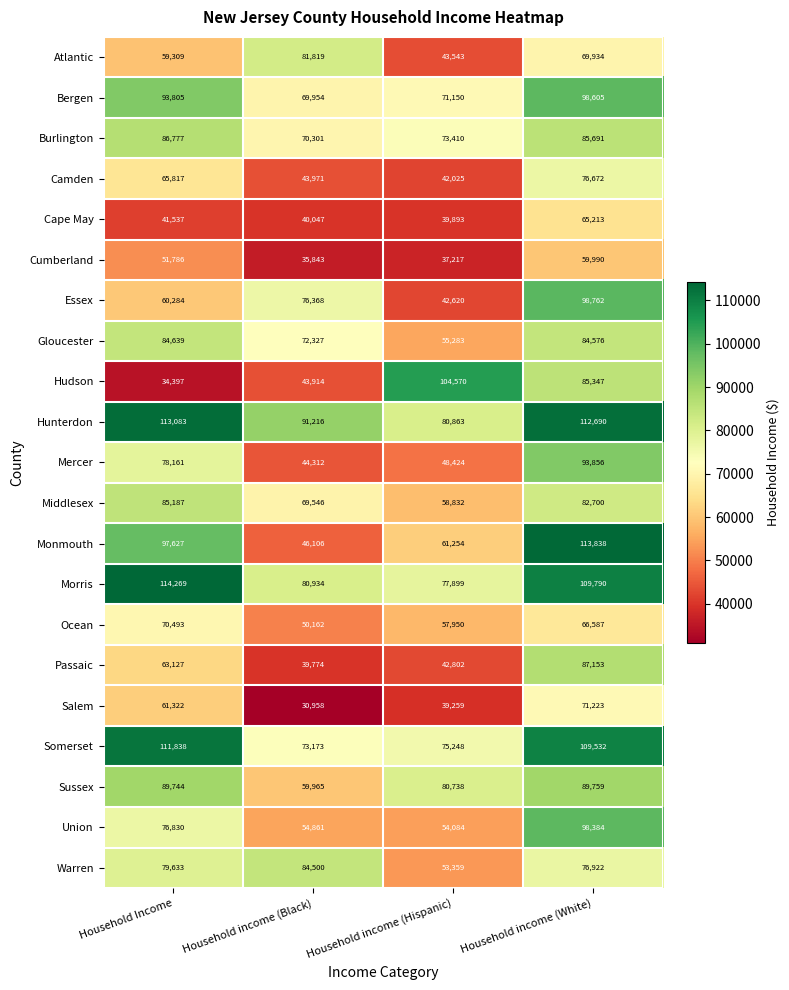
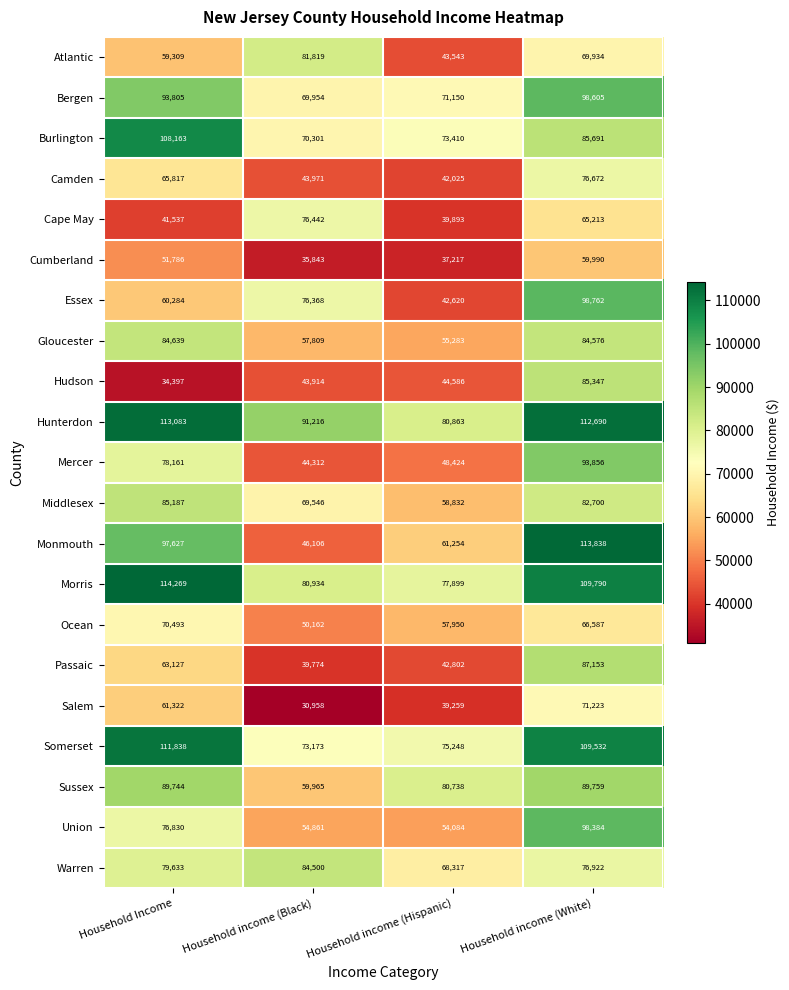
  {
    "Atlantic": {
      "Household Income": "59,309",
      "Household income (Black)": "81,819",
      "Household income (Hispanic)": "43,543",
      "Household income (White)": "69,934"
    },
    "Bergen": {
      "Household Income": "93,805",
      "Household income (Black)": "69,954",
      "Household income (Hispanic)": "71,150",
      "Household income (White)": "98,605"
    },
    "Burlington": {
-     "Household Income": "86,777",
+     "Household Income": "108,163",
      "Household income (Black)": "70,301",
      "Household income (Hispanic)": "73,410",
      "Household income (White)": "85,691"
    },
    "Camden": {
      "Household Income": "65,817",
      "Household income (Black)": "43,971",
      "Household income (Hispanic)": "42,025",
      "Household income (White)": "76,672"
    },
    "Cape May": {
      "Household Income": "41,537",
-     "Household income (Black)": "40,047",
+     "Household income (Black)": "76,442",
      "Household income (Hispanic)": "39,893",
      "Household income (White)": "65,213"
    },
    "Cumberland": {
      "Household Income": "51,786",
      "Household income (Black)": "35,843",
      "Household income (Hispanic)": "37,217",
      "Household income (White)": "59,990"
    },
    "Essex": {
      "Household Income": "60,284",
      "Household income (Black)": "76,368",
      "Household income (Hispanic)": "42,620",
      "Household income (White)": "98,762"
    },
    "Gloucester": {
      "Household Income": "84,639",
-     "Household income (Black)": "72,327",
+     "Household income (Black)": "57,809",
      "Household income (Hispanic)": "55,283",
      "Household income (White)": "84,576"
    },
    "Hudson": {
      "Household Income": "34,397",
      "Household income (Black)": "43,914",
-     "Household income (Hispanic)": "104,570",
+     "Household income (Hispanic)": "44,586",
      "Household income (White)": "85,347"
    },
    "Hunterdon": {
      "Household Income": "113,083",
      "Household income (Black)": "91,216",
      "Household income (Hispanic)": "80,863",
      "Household income (White)": "112,690"
    },
    "Mercer": {
      "Household Income": "78,161",
      "Household income (Black)": "44,312",
      "Household income (Hispanic)": "48,424",
      "Household income (White)": "93,856"
    },
    "Middlesex": {
      "Household Income": "85,187",
      "Household income (Black)": "69,546",
      "Household income (Hispanic)": "58,832",
      "Household income (White)": "82,700"
    },
    "Monmouth": {
      "Household Income": "97,627",
      "Household income (Black)": "46,106",
      "Household income (Hispanic)": "61,254",
      "Household income (White)": "113,838"
    },
    "Morris": {
      "Household Income": "114,269",
      "Household income (Black)": "80,934",
      "Household income (Hispanic)": "77,899",
      "Household income (White)": "109,790"
    },
    "Ocean": {
      "Household Income": "70,493",
      "Household income (Black)": "50,162",
      "Household income (Hispanic)": "57,950",
      "Household income (White)": "66,587"
    },
    "Passaic": {
      "Household Income": "63,127",
      "Household income (Black)": "39,774",
      "Household income (Hispanic)": "42,802",
      "Household income (White)": "87,153"
    },
    "Salem": {
      "Household Income": "61,322",
      "Household income (Black)": "30,958",
      "Household income (Hispanic)": "39,259",
      "Household income (White)": "71,223"
    },
    "Somerset": {
      "Household Income": "111,838",
      "Household income (Black)": "73,173",
      "Household income (Hispanic)": "75,248",
      "Household income (White)": "109,532"
    },
    "Sussex": {
      "Household Income": "89,744",
      "Household income (Black)": "59,965",
      "Household income (Hispanic)": "80,738",
      "Household income (White)": "89,759"
    },
    "Union": {
      "Household Income": "76,830",
      "Household income (Black)": "54,861",
      "Household income (Hispanic)": "54,084",
      "Household income (White)": "98,384"
    },
    "Warren": {
      "Household Income": "79,633",
      "Household income (Black)": "84,500",
-     "Household income (Hispanic)": "53,359",
+     "Household income (Hispanic)": "68,317",
      "Household income (White)": "76,922"
    }
  }
